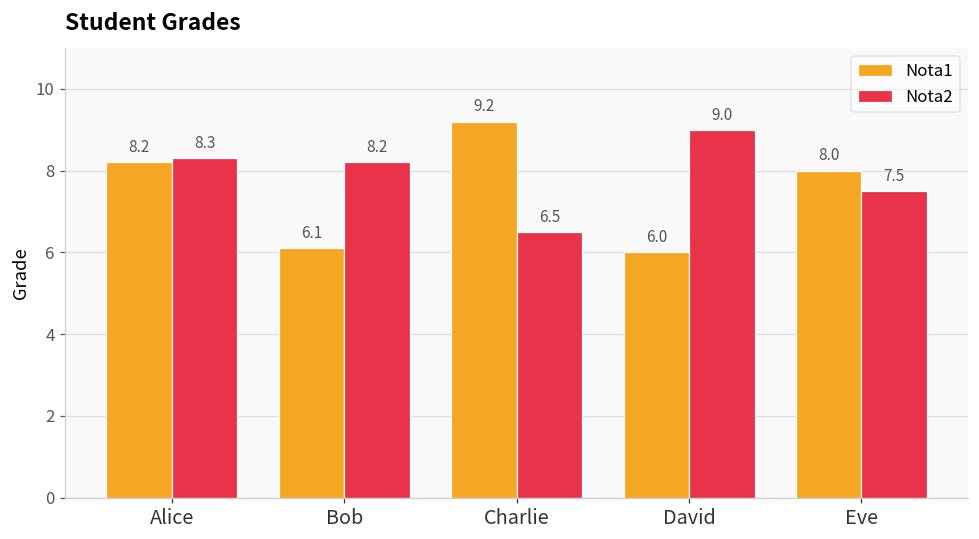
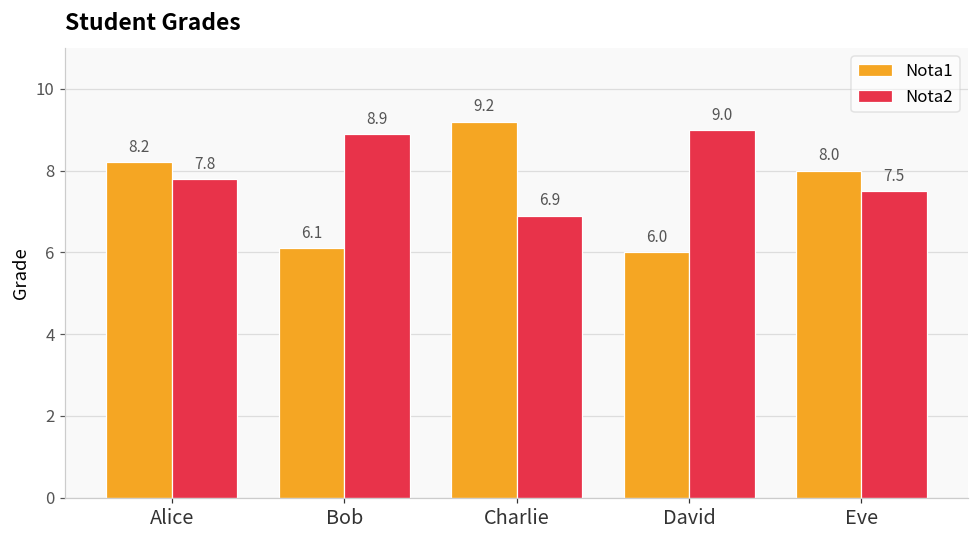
  {
    "Nota1": {
      "Alice": 8.2,
      "Bob": 6.1,
      "Charlie": 9.2,
      "David": 6.0,
      "Eve": 8.0
    },
    "Nota2": {
-     "Alice": 8.3,
-     "Bob": 8.2,
-     "Charlie": 6.5,
+     "Alice": 7.8,
+     "Bob": 8.9,
+     "Charlie": 6.9,
      "David": 9.0,
      "Eve": 7.5
    }
  }
